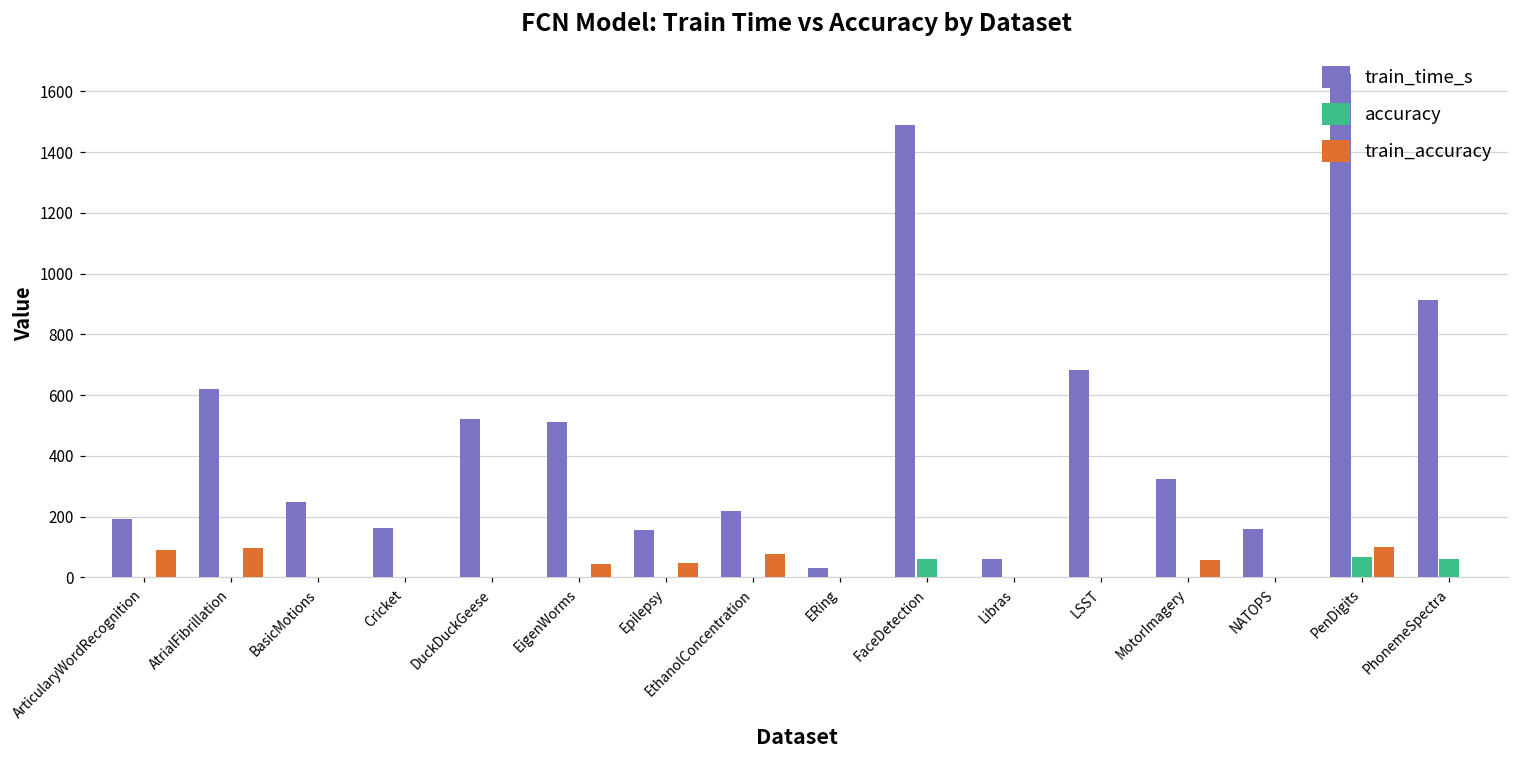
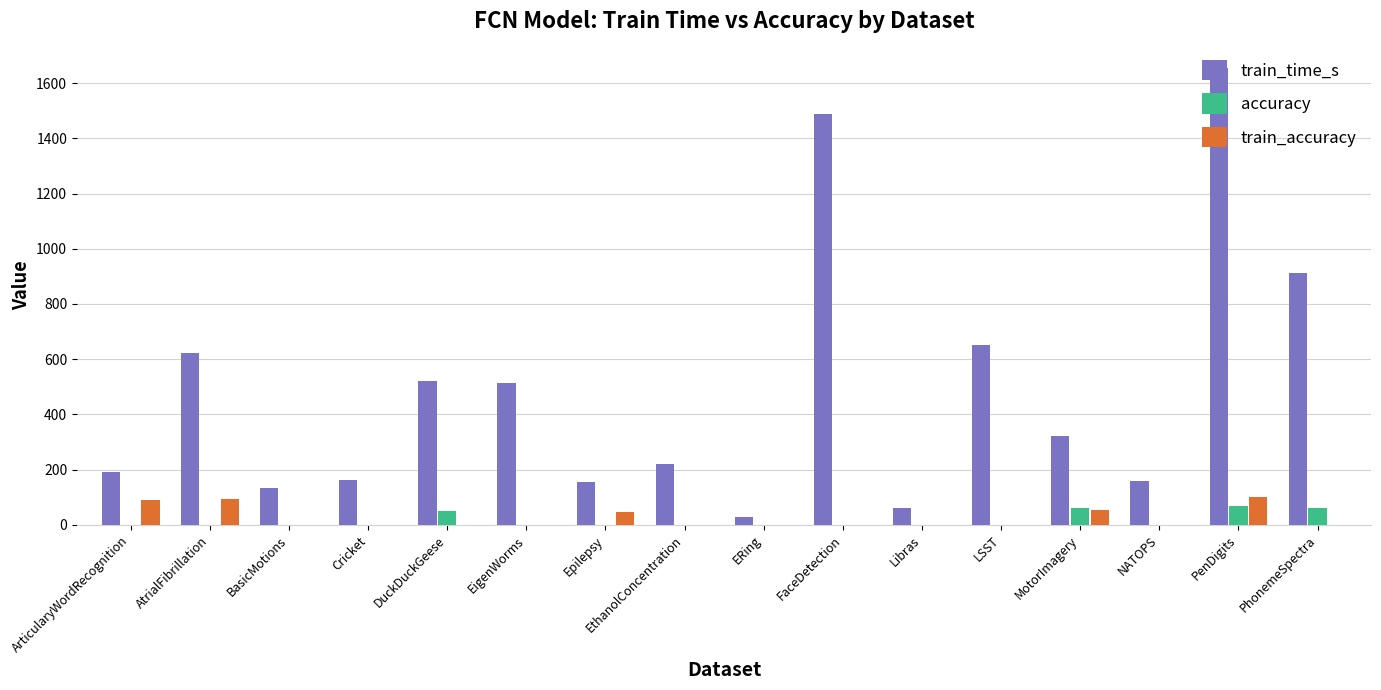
  {
    "train_time_s": {
      "ArticularyWordRecognition": 190,
      "AtrialFibrillation": 620,
-     "BasicMotions": 250,
+     "BasicMotions": 140,
      "Cricket": 160,
      "DuckDuckGeese": 520,
      "EigenWorms": 510,
      "Epilepsy": 160,
      "EthanolConcentration": 220,
      "ERing": 30,
      "FaceDetection": 1490,
      "Libras": 60,
-     "LSST": 680,
+     "LSST": 650,
      "MotorImagery": 320,
      "NATOPS": 160,
      "PenDigits": 1660,
      "PhonemeSpectra": 910
    },
    "accuracy": {
-     "DuckDuckGeese": 0,
-     "FaceDetection": 60,
-     "MotorImagery": 0,
+     "DuckDuckGeese": 50,
+     "FaceDetection": 0,
+     "MotorImagery": 60,
      "PenDigits": 70,
      "PhonemeSpectra": 60
    },
    "train_accuracy": {
      "ArticularyWordRecognition": 90,
      "AtrialFibrillation": 100,
-     "EigenWorms": 50,
+     "EigenWorms": 0,
      "Epilepsy": 50,
-     "EthanolConcentration": 80,
+     "EthanolConcentration": 0,
      "MotorImagery": 60,
      "PenDigits": 100
    }
  }
